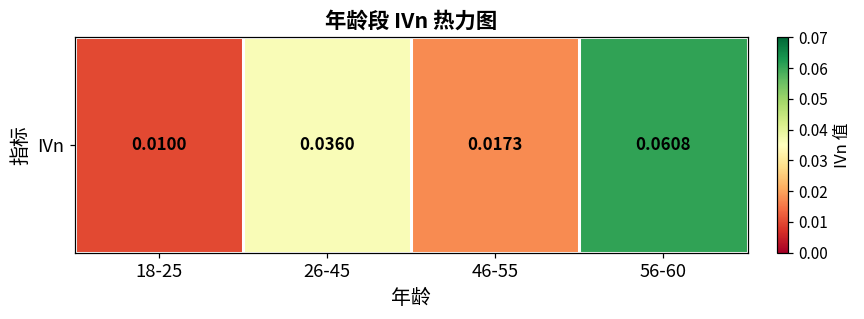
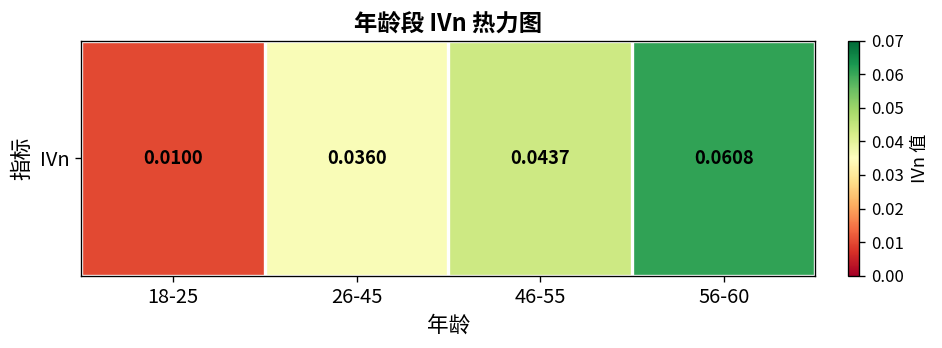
  {
    "IVn": {
      "18-25": 0.0100,
      "26-45": 0.0360,
-     "46-55": 0.0173,
+     "46-55": 0.0437,
      "56-60": 0.0608
    }
  }
